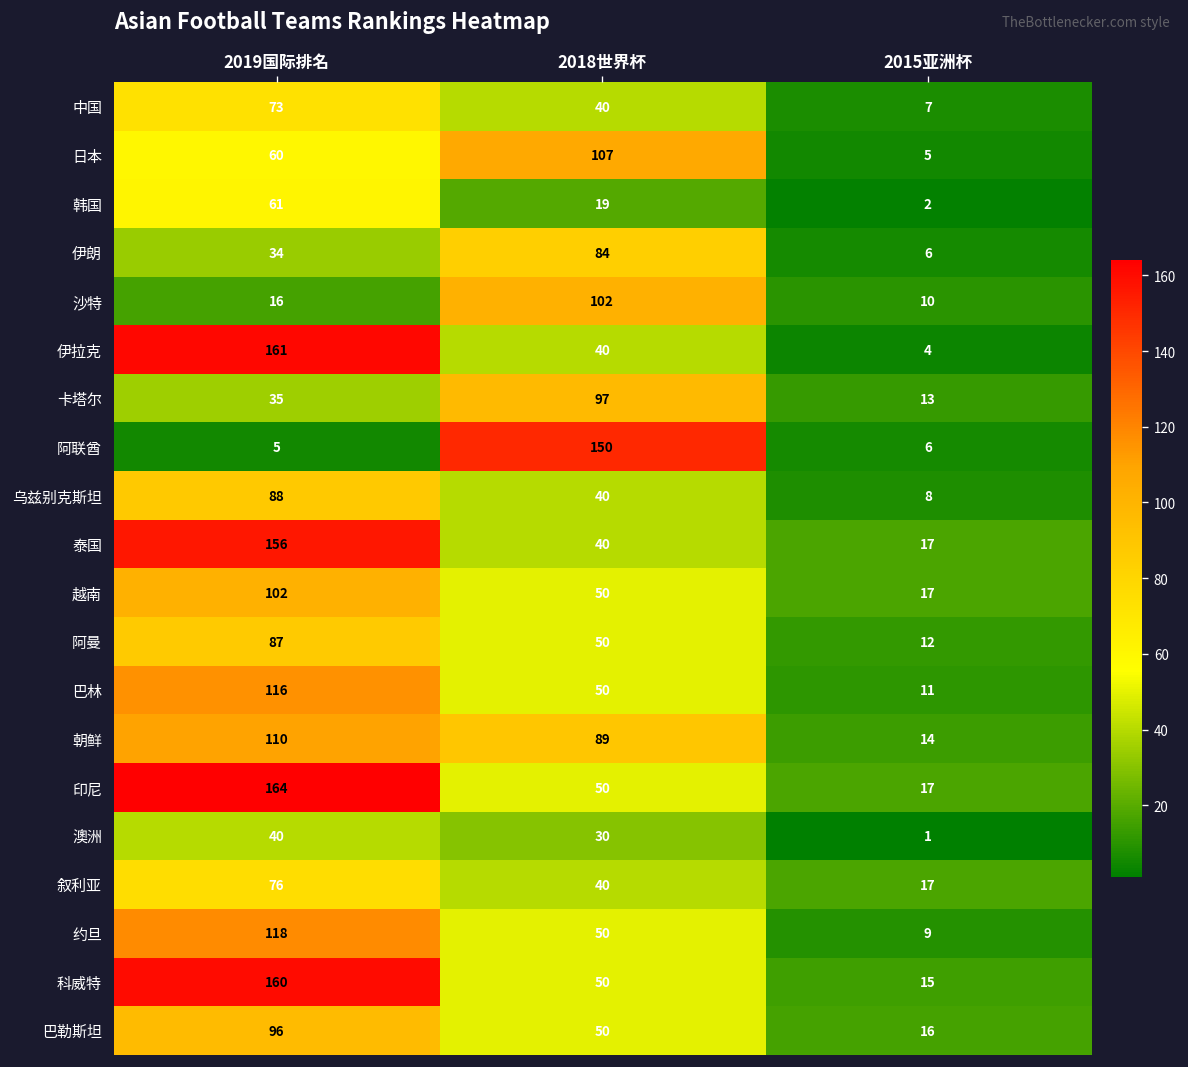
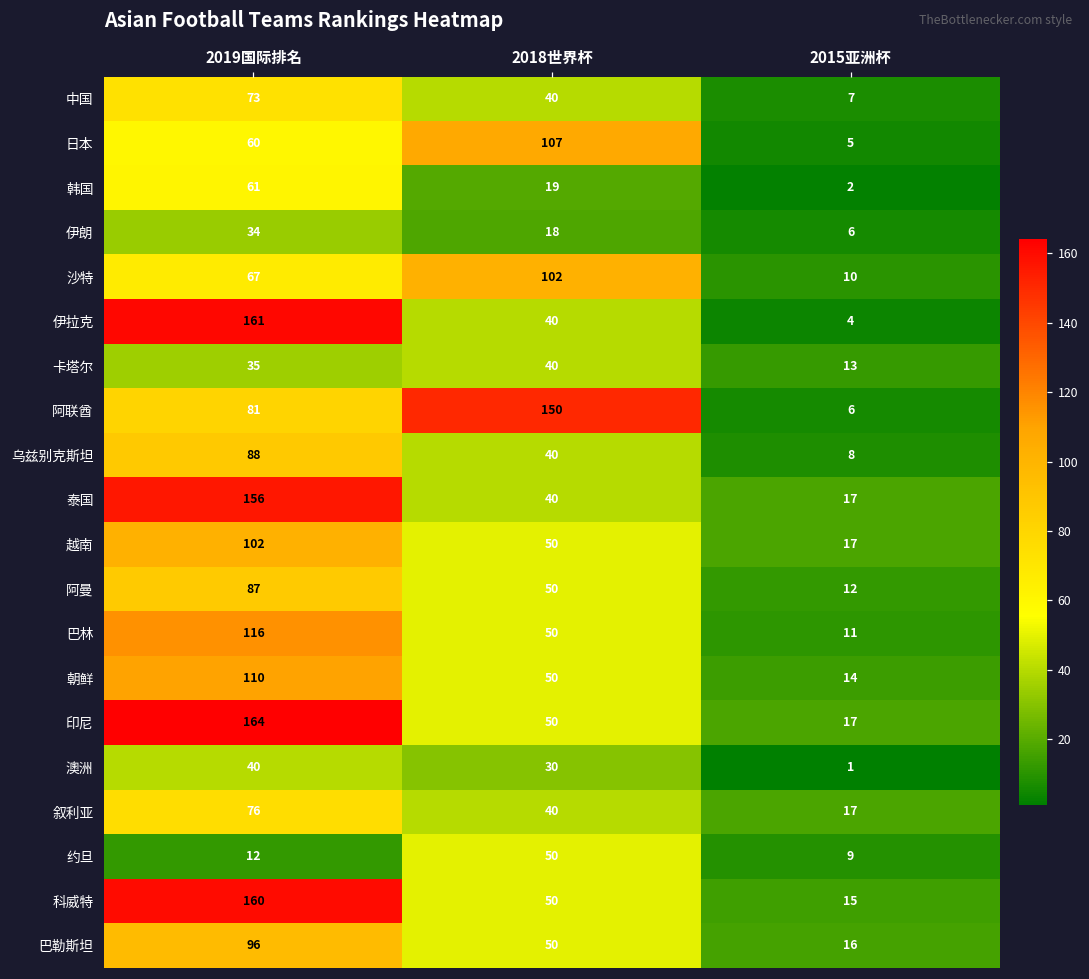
  {
    "中国": {
      "2019国际排名": 73,
      "2018世界杯": 40,
      "2015亚洲杯": 7
    },
    "日本": {
      "2019国际排名": 60,
      "2018世界杯": 107,
      "2015亚洲杯": 5
    },
    "韩国": {
      "2019国际排名": 61,
      "2018世界杯": 19,
      "2015亚洲杯": 2
    },
    "伊朗": {
      "2019国际排名": 34,
-     "2018世界杯": 84,
+     "2018世界杯": 18,
      "2015亚洲杯": 6
    },
    "沙特": {
-     "2019国际排名": 16,
+     "2019国际排名": 67,
      "2018世界杯": 102,
      "2015亚洲杯": 10
    },
    "伊拉克": {
      "2019国际排名": 161,
      "2018世界杯": 40,
      "2015亚洲杯": 4
    },
    "卡塔尔": {
      "2019国际排名": 35,
-     "2018世界杯": 97,
+     "2018世界杯": 40,
      "2015亚洲杯": 13
    },
    "阿联酋": {
-     "2019国际排名": 5,
+     "2019国际排名": 81,
      "2018世界杯": 150,
      "2015亚洲杯": 6
    },
    "乌兹别克斯坦": {
      "2019国际排名": 88,
      "2018世界杯": 40,
      "2015亚洲杯": 8
    },
    "泰国": {
      "2019国际排名": 156,
      "2018世界杯": 40,
      "2015亚洲杯": 17
    },
    "越南": {
      "2019国际排名": 102,
      "2018世界杯": 50,
      "2015亚洲杯": 17
    },
    "阿曼": {
      "2019国际排名": 87,
      "2018世界杯": 50,
      "2015亚洲杯": 12
    },
    "巴林": {
      "2019国际排名": 116,
      "2018世界杯": 50,
      "2015亚洲杯": 11
    },
    "朝鲜": {
      "2019国际排名": 110,
-     "2018世界杯": 89,
+     "2018世界杯": 50,
      "2015亚洲杯": 14
    },
    "印尼": {
      "2019国际排名": 164,
      "2018世界杯": 50,
      "2015亚洲杯": 17
    },
    "澳洲": {
      "2019国际排名": 40,
      "2018世界杯": 30,
      "2015亚洲杯": 1
    },
    "叙利亚": {
      "2019国际排名": 76,
      "2018世界杯": 40,
      "2015亚洲杯": 17
    },
    "约旦": {
-     "2019国际排名": 118,
+     "2019国际排名": 12,
      "2018世界杯": 50,
      "2015亚洲杯": 9
    },
    "科威特": {
      "2019国际排名": 160,
      "2018世界杯": 50,
      "2015亚洲杯": 15
    },
    "巴勒斯坦": {
      "2019国际排名": 96,
      "2018世界杯": 50,
      "2015亚洲杯": 16
    }
  }
